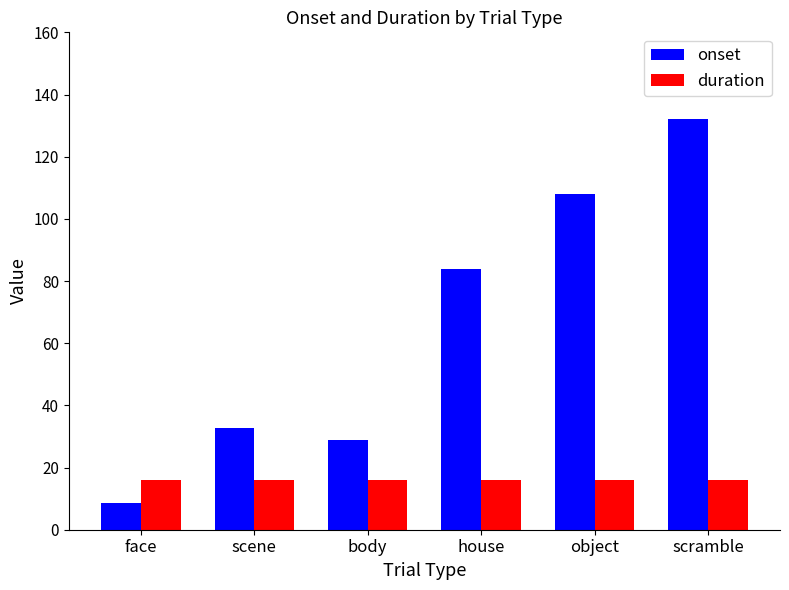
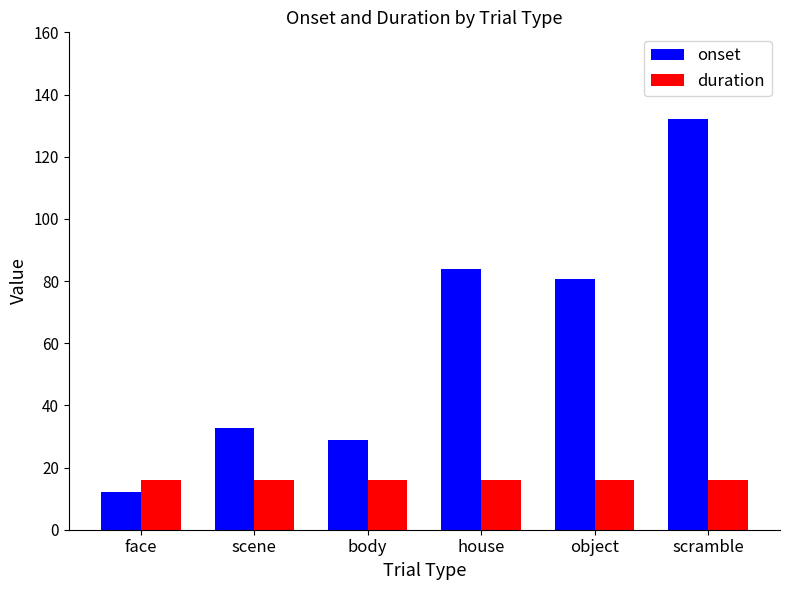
  {
    "onset": {
-     "face": 9,
+     "face": 12,
      "scene": 33,
      "body": 29,
      "house": 84,
-     "object": 108,
+     "object": 81,
      "scramble": 132
    },
    "duration": {
      "face": 16,
      "scene": 16,
      "body": 16,
      "house": 16,
      "object": 16,
      "scramble": 16
    }
  }
